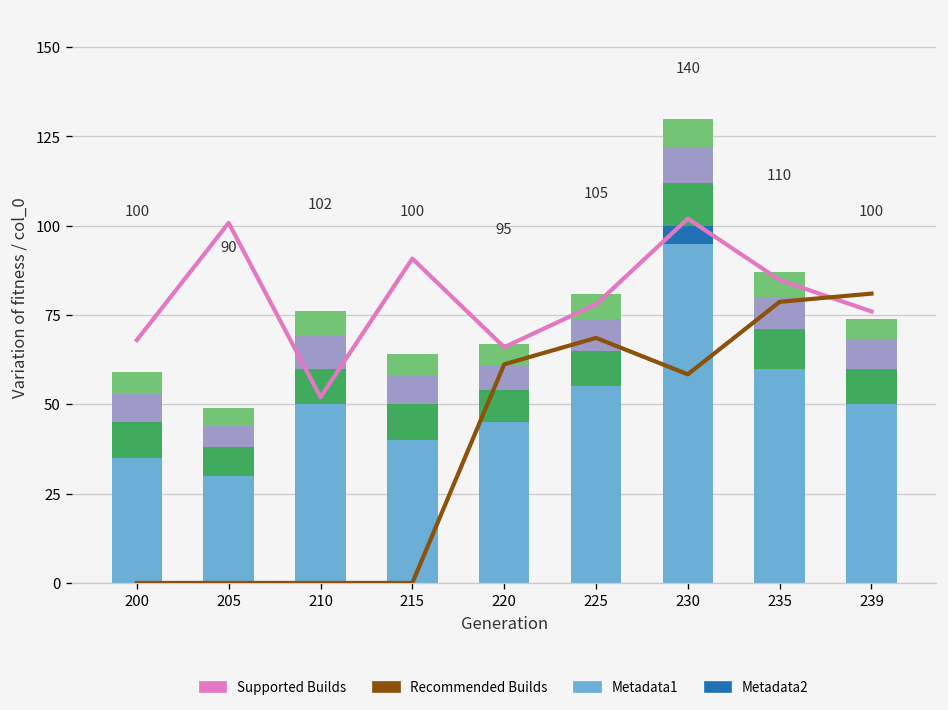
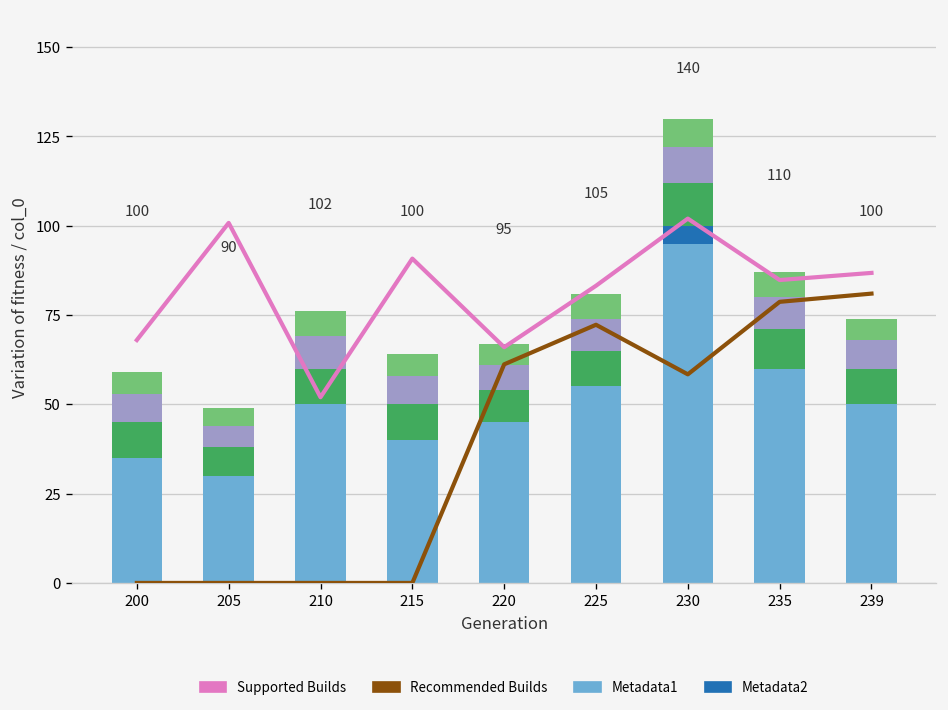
  {
    "Supported Builds": {
      "200": 68,
      "210": 52,
      "215": 91,
      "220": 66,
-     "225": 78,
+     "225": 83,
      "230": 102,
      "235": 85,
-     "239": 76
+     "239": 87
    },
    "Recommended Builds": {
      "200": 0,
      "205": 0,
      "210": 0,
      "215": 0,
      "220": 61,
-     "225": 69,
+     "225": 72,
      "230": 58,
      "235": 79,
      "239": 81
    }
  }
